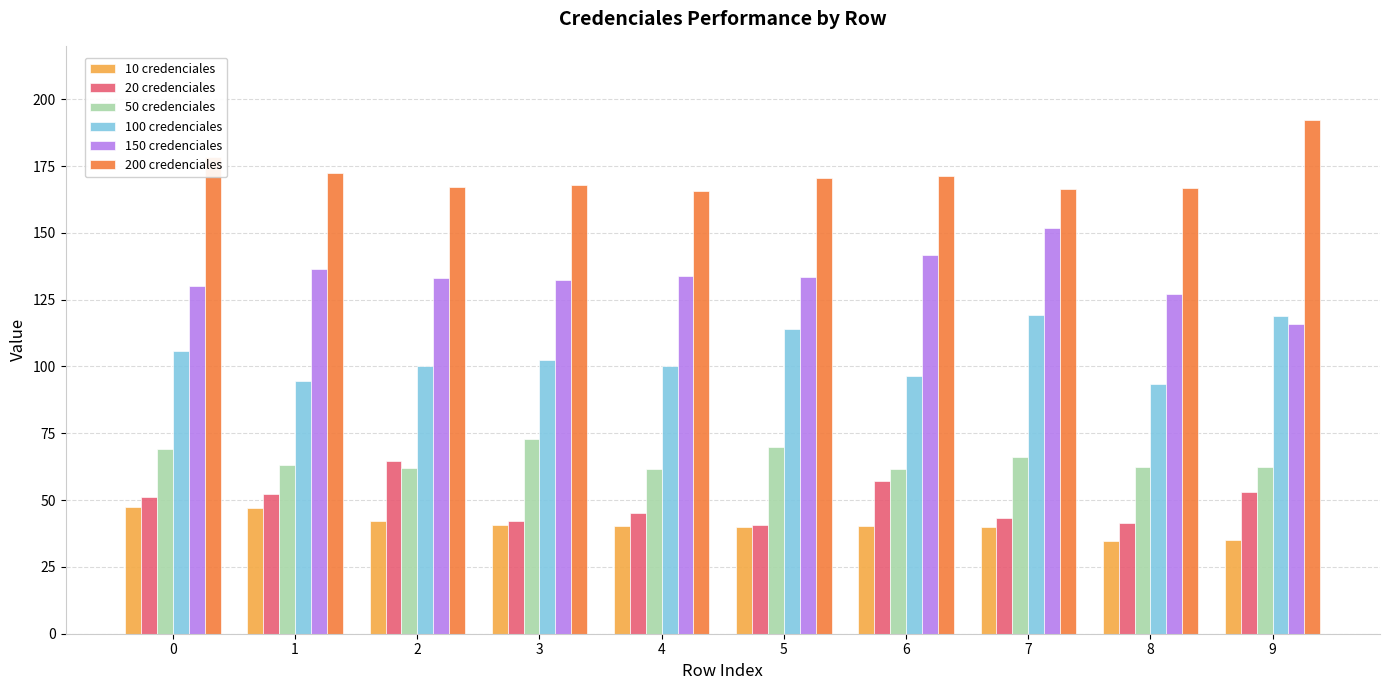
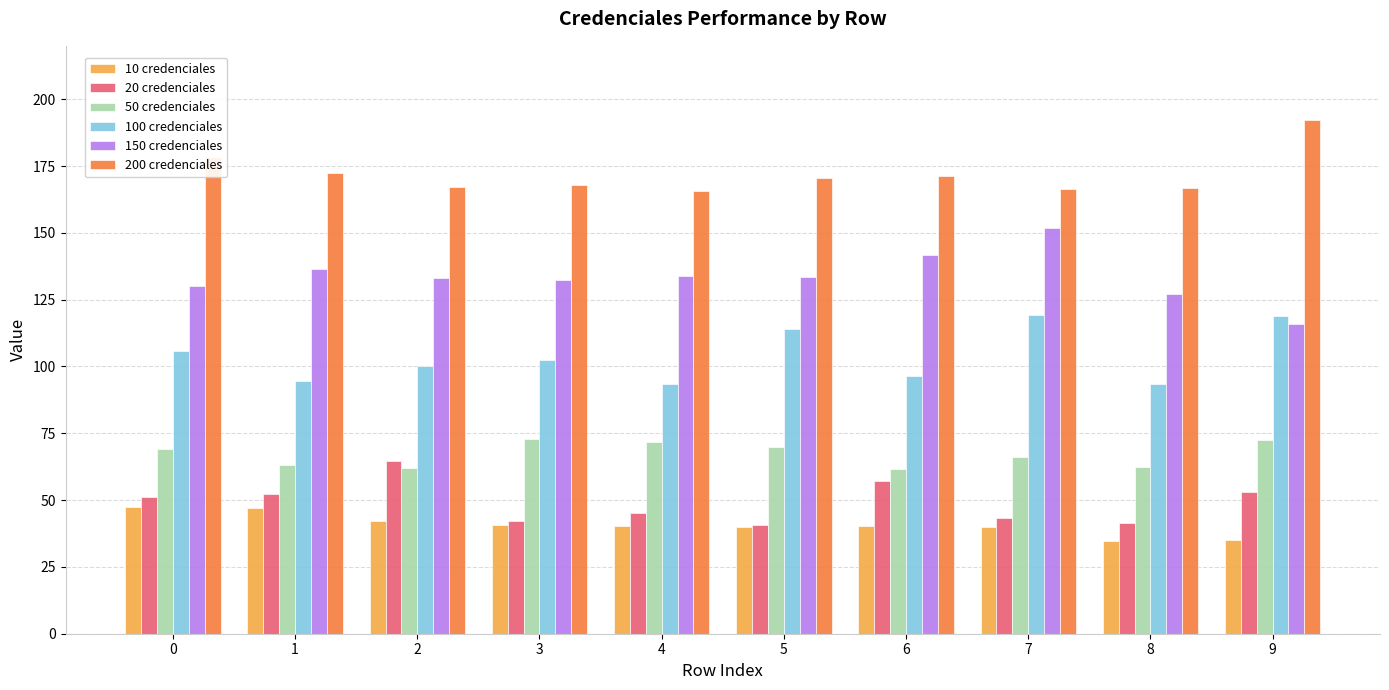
  {
    "20 credenciales": {
      "0": 51,
      "1": 52,
      "2": 64,
      "3": 42,
      "4": 45,
      "5": 41,
      "6": 57,
      "7": 43,
      "8": 41,
      "9": 53
    },
    "50 credenciales": {
      "0": 69,
      "1": 63,
      "2": 62,
      "3": 73,
-     "4": 62,
+     "4": 72,
      "5": 70,
      "6": 61,
      "7": 66,
      "8": 62,
-     "9": 62
+     "9": 72
    },
    "100 credenciales": {
      "0": 106,
      "1": 94,
      "2": 100,
      "3": 103,
-     "4": 100,
+     "4": 94,
      "5": 114,
      "6": 97,
      "7": 119,
      "8": 93,
      "9": 119
    },
    "150 credenciales": {
      "0": 130,
      "1": 136,
      "2": 133,
      "3": 132,
      "4": 134,
      "5": 134,
      "6": 142,
      "7": 152,
      "8": 127,
      "9": 116
    }
  }
